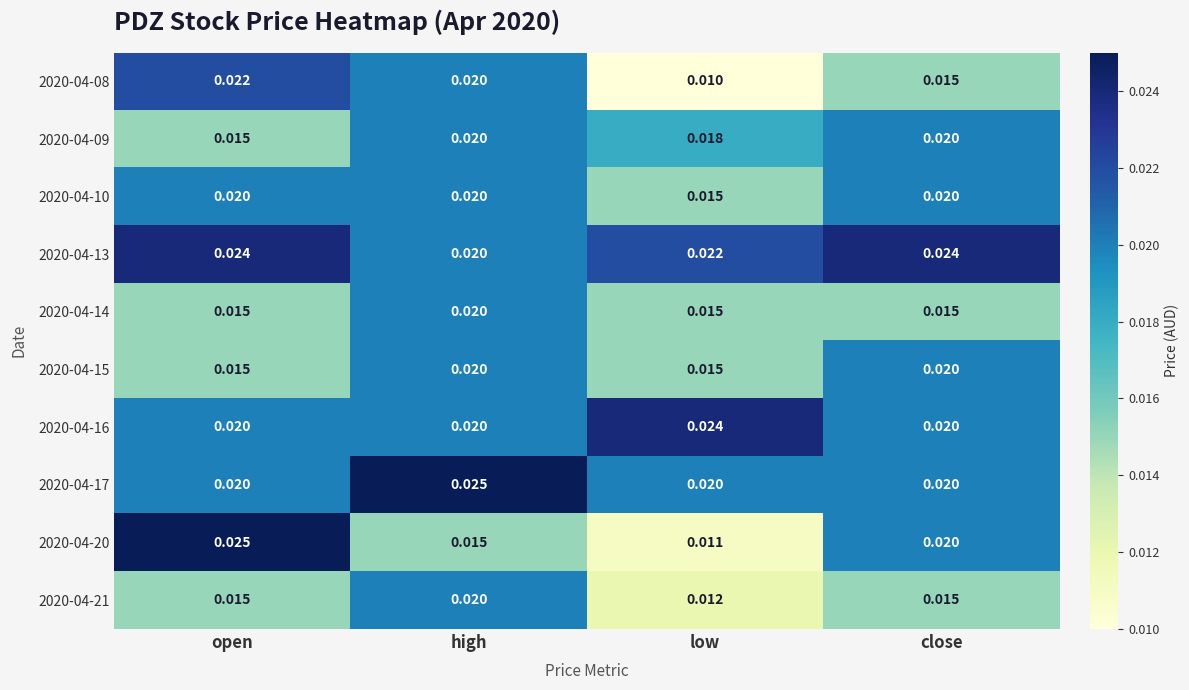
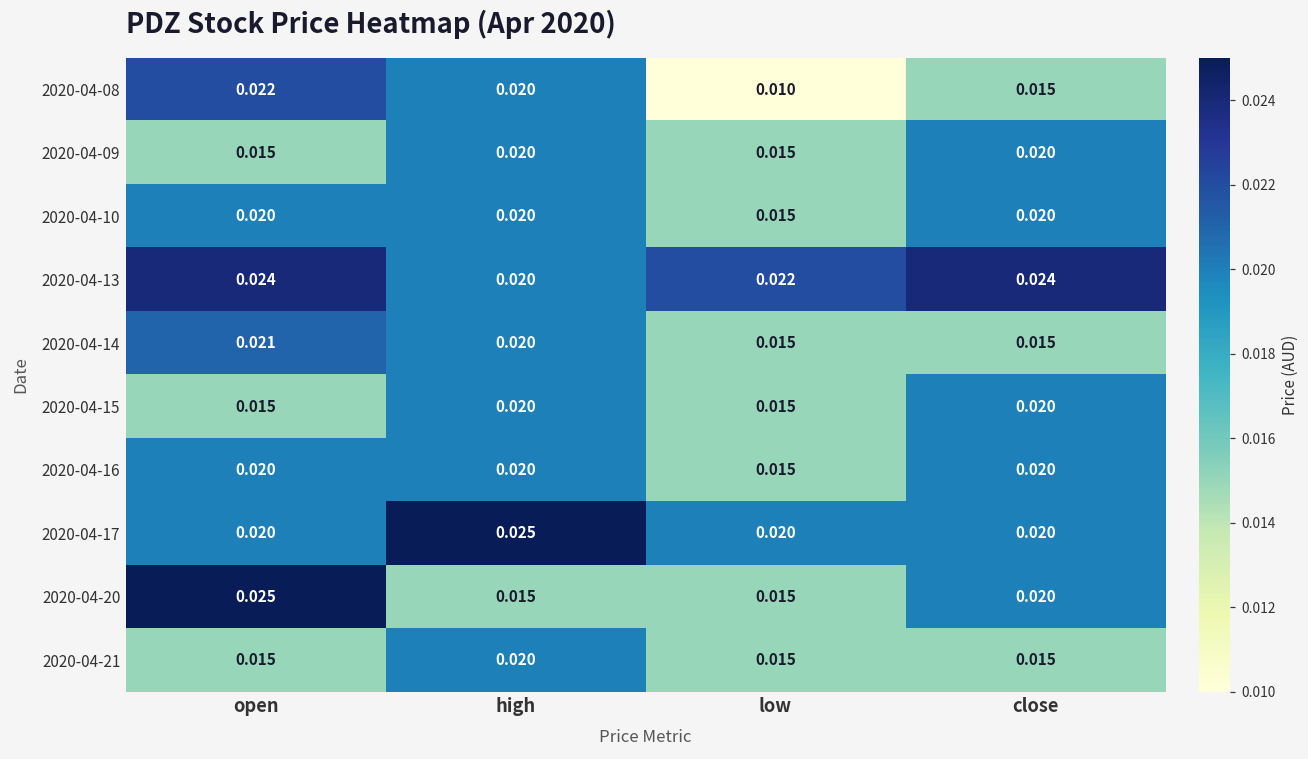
  {
    "2020-04-08": {
      "open": 0.022,
      "high": 0.020,
      "low": 0.010,
      "close": 0.015
    },
    "2020-04-09": {
      "open": 0.015,
      "high": 0.020,
-     "low": 0.018,
+     "low": 0.015,
      "close": 0.020
    },
    "2020-04-10": {
      "open": 0.020,
      "high": 0.020,
      "low": 0.015,
      "close": 0.020
    },
    "2020-04-13": {
      "open": 0.024,
      "high": 0.020,
      "low": 0.022,
      "close": 0.024
    },
    "2020-04-14": {
-     "open": 0.015,
+     "open": 0.021,
      "high": 0.020,
      "low": 0.015,
      "close": 0.015
    },
    "2020-04-15": {
      "open": 0.015,
      "high": 0.020,
      "low": 0.015,
      "close": 0.020
    },
    "2020-04-16": {
      "open": 0.020,
      "high": 0.020,
-     "low": 0.024,
+     "low": 0.015,
      "close": 0.020
    },
    "2020-04-17": {
      "open": 0.020,
      "high": 0.025,
      "low": 0.020,
      "close": 0.020
    },
    "2020-04-20": {
      "open": 0.025,
      "high": 0.015,
-     "low": 0.011,
+     "low": 0.015,
      "close": 0.020
    },
    "2020-04-21": {
      "open": 0.015,
      "high": 0.020,
-     "low": 0.012,
+     "low": 0.015,
      "close": 0.015
    }
  }
